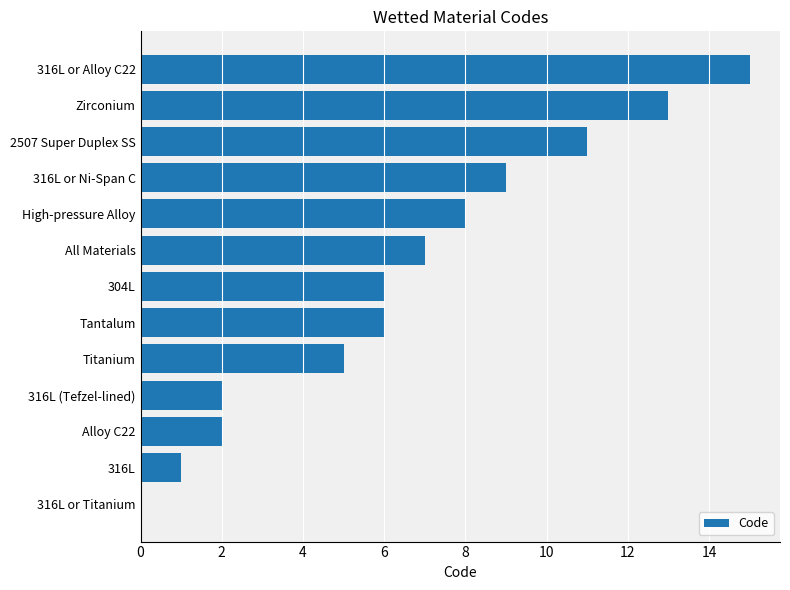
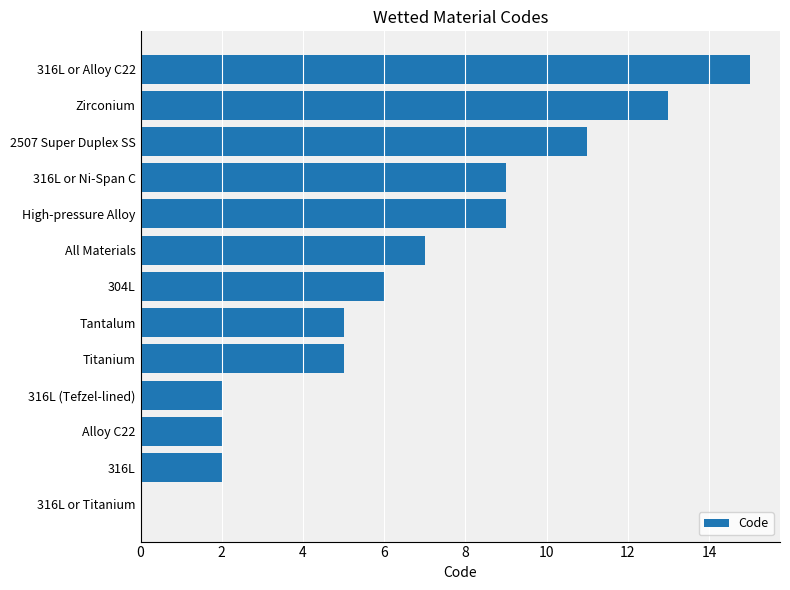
  {
    "316L or Alloy C22": 15,
    "Zirconium": 13,
    "2507 Super Duplex SS": 11,
    "316L or Ni-Span C": 9,
-   "High-pressure Alloy": 8,
+   "High-pressure Alloy": 9,
    "All Materials": 7,
    "304L": 6,
-   "Tantalum": 6,
+   "Tantalum": 5,
    "Titanium": 5,
    "316L (Tefzel-lined)": 2,
    "Alloy C22": 2,
-   "316L": 1,
+   "316L": 2,
    "316L or Titanium": 0
  }
